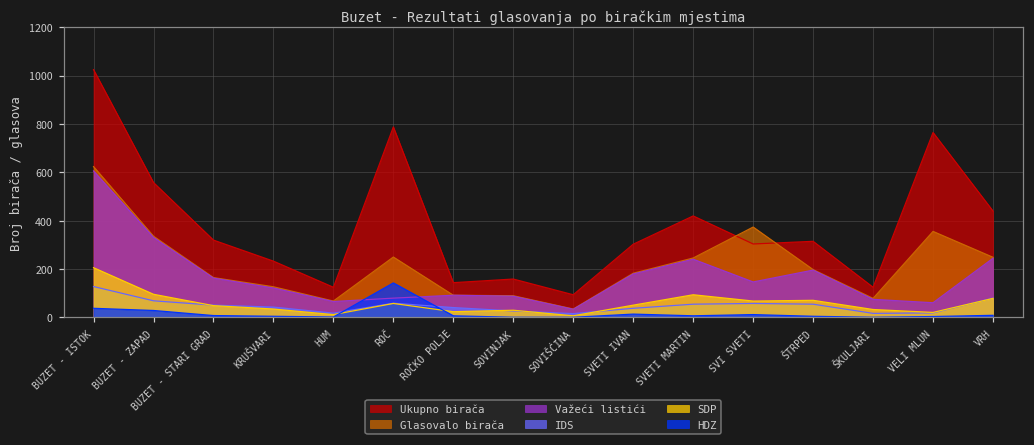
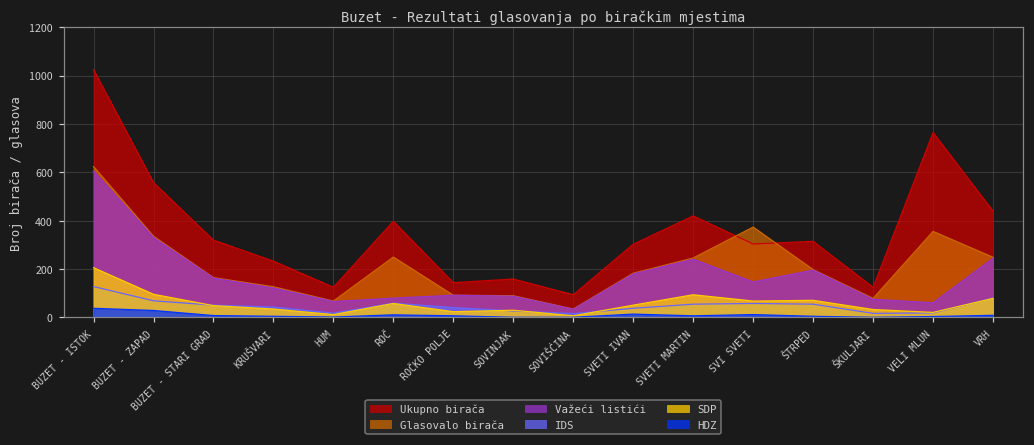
  {
    "Ukupno birača": {
      "BUZET - ISTOK": 1030,
      "BUZET - ZAPAD": 560,
      "BUZET - STARI GRAD": 320,
      "KRUŠVARI": 230,
      "HUM": 130,
-     "ROČ": 790,
+     "ROČ": 400,
      "ROČKO POLJE": 140,
      "SOVINJAK": 160,
      "SOVIŠĆINA": 90,
      "SVETI IVAN": 300,
      "SVETI MARTIN": 420,
      "SVI SVETI": 300,
      "ŠTRPED": 320,
      "ŠKULJARI": 130,
      "VELI MLUN": 770,
      "VRH": 440
    },
    "Glasovalo birača": {
      "BUZET - ISTOK": 620,
      "ROČ": 250,
      "SVI SVETI": 370,
      "VELI MLUN": 360
    },
    "Važeći listići": {
      "BUZET - ISTOK": 610,
      "ROČ": 80,
      "SVI SVETI": 150,
      "VELI MLUN": 60
    },
    "IDS": {
      "BUZET - ISTOK": 130,
      "BUZET - ZAPAD": 70,
      "ROČKO POLJE": 40,
      "SVETI IVAN": 40,
      "SVETI MARTIN": 60,
      "ŠTRPED": 60,
      "ŠKULJARI": 20
    },
    "SDP": {
      "BUZET - ISTOK": 210,
      "BUZET - ZAPAD": 100,
      "ROČKO POLJE": 20,
      "SVETI IVAN": 50,
      "SVETI MARTIN": 90,
      "ŠTRPED": 70,
      "ŠKULJARI": 30
    },
    "HDZ": {
      "BUZET - ISTOK": 40,
      "BUZET - ZAPAD": 30,
      "BUZET - STARI GRAD": 10,
      "KRUŠVARI": 10,
-     "ROČ": 140,
+     "ROČ": 10,
      "ROČKO POLJE": 10,
      "SOVINJAK": 0,
      "SVETI IVAN": 10,
      "SVETI MARTIN": 10,
      "SVI SVETI": 10,
      "ŠTRPED": 10,
      "ŠKULJARI": 0,
      "VELI MLUN": 0,
      "VRH": 10
    }
  }
